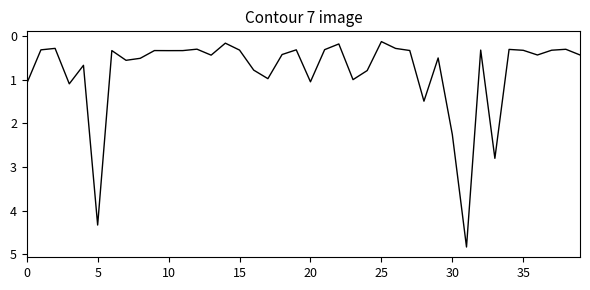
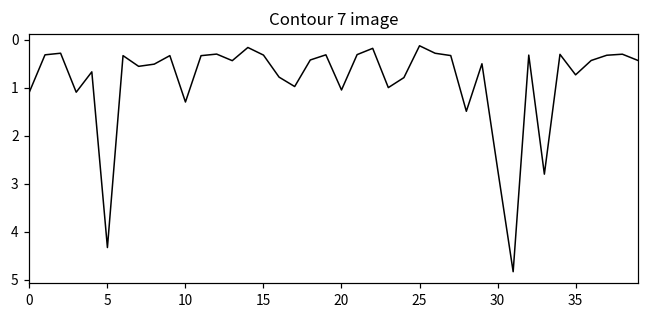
  {
    "0": 1.1,
    "5": 4.3,
-   "10": 0.3,
+   "10": 1.3,
    "15": 0.3,
    "20": 1.0,
    "25": 0.1,
-   "30": 2.3,
-   "35": 0.3
+   "30": 2.7,
+   "35": 0.7
  }
